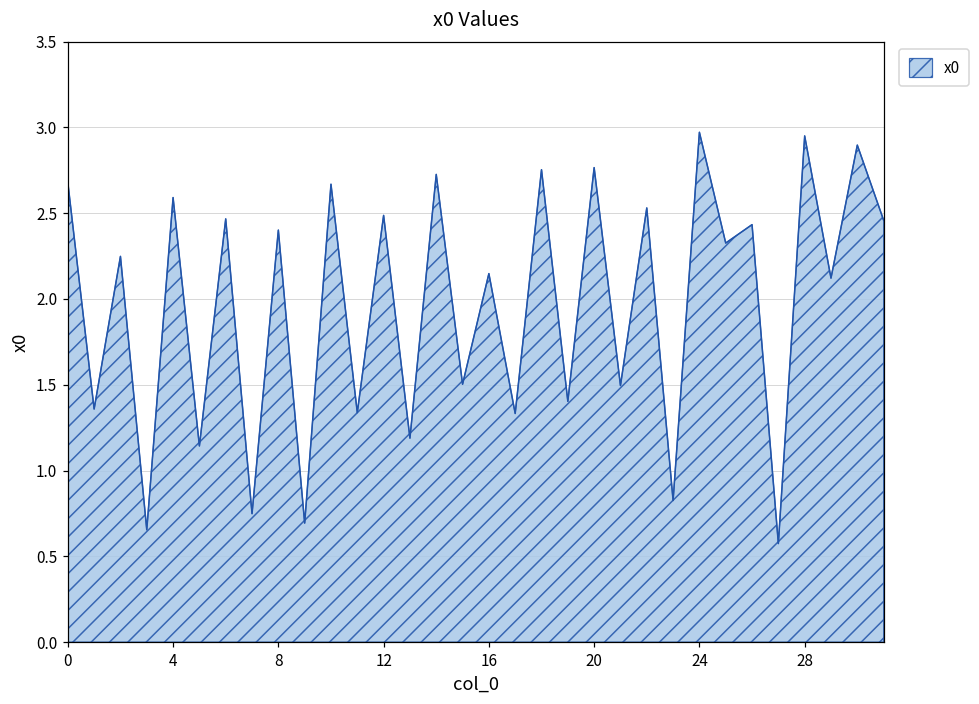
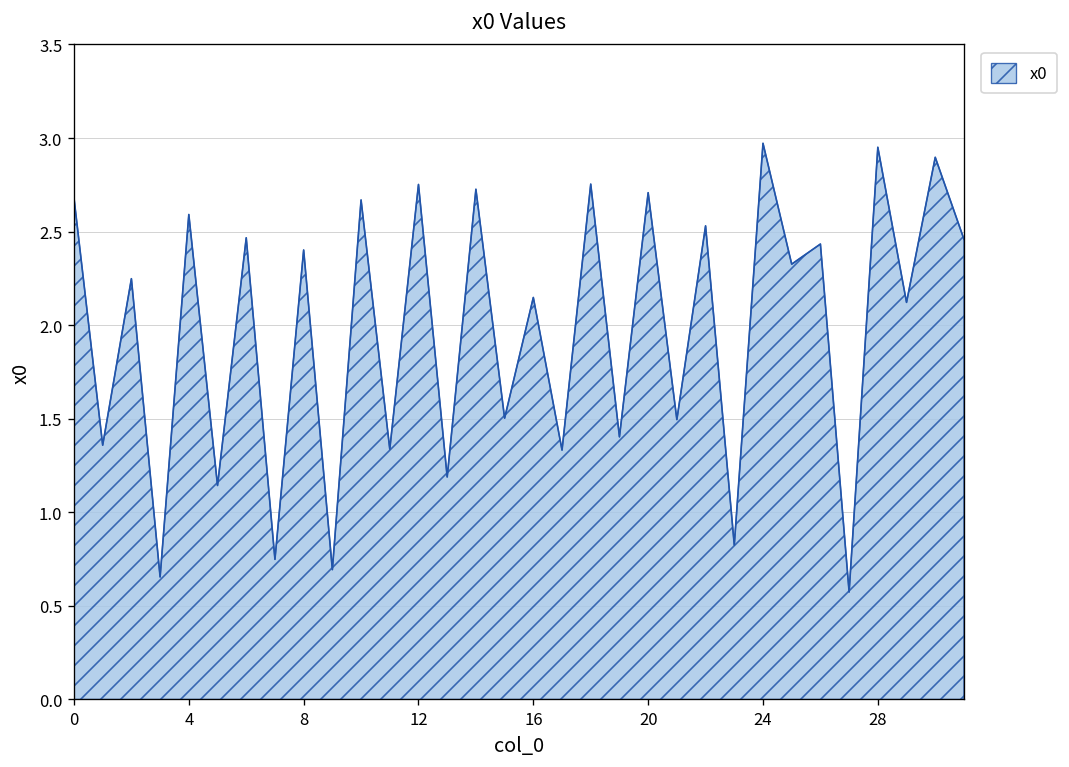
  {
    "0": 2.68,
    "4": 2.59,
    "8": 2.40,
-   "12": 2.49,
+   "12": 2.75,
    "16": 2.15,
-   "20": 2.77,
+   "20": 2.71,
    "24": 2.97,
    "28": 2.95
  }
